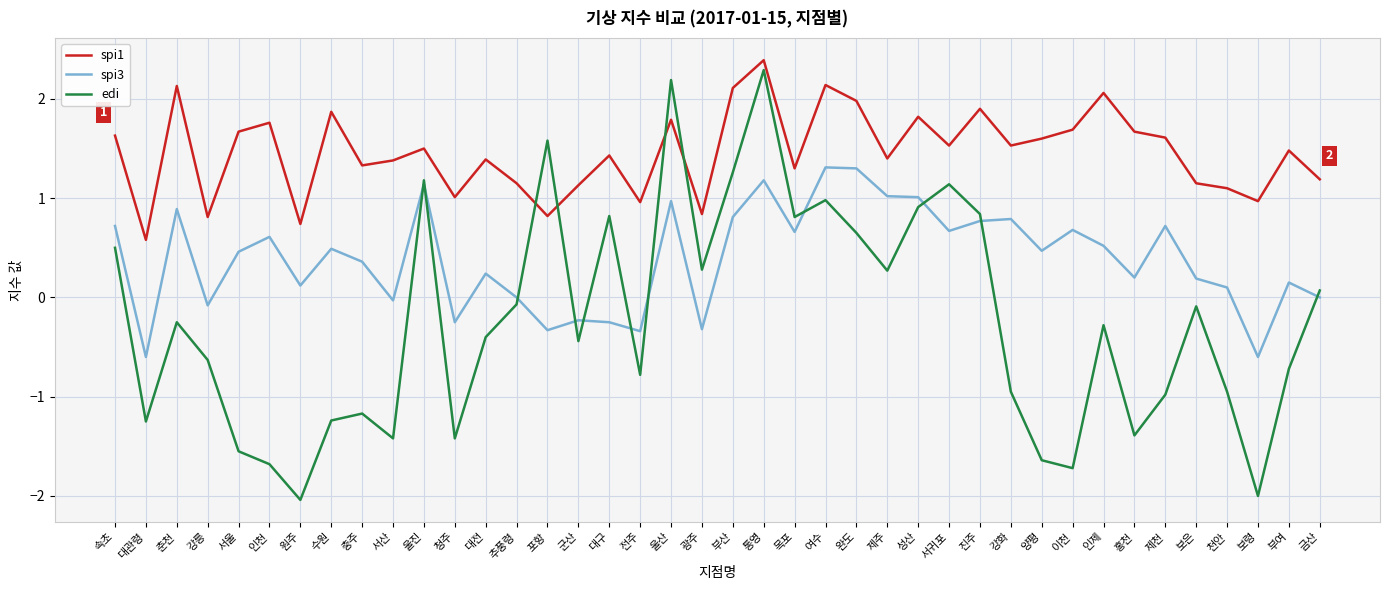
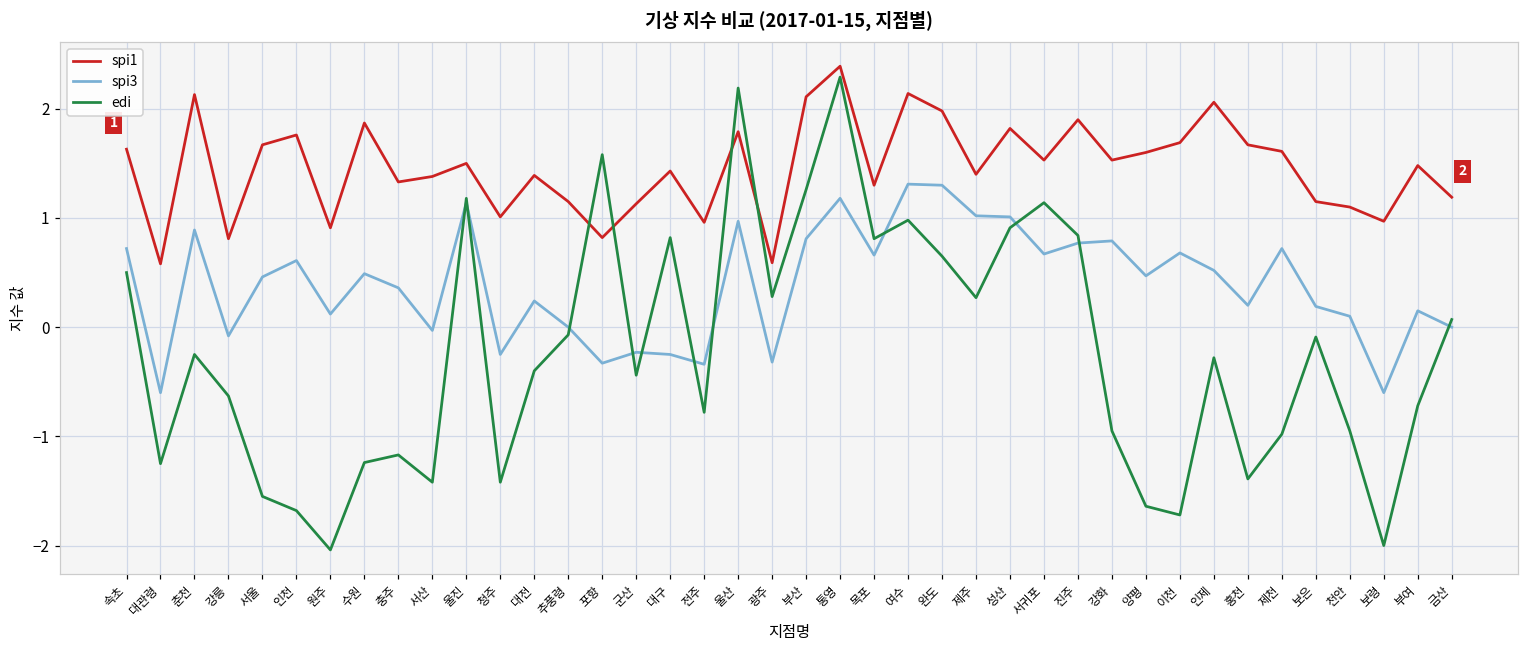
  {
    "spi1": {
      "대관령": 0.6,
      "춘천": 2.1,
      "강릉": 0.8,
      "서울": 1.7,
      "인천": 1.8,
-     "원주": 0.7,
+     "원주": 0.9,
      "수원": 1.9,
      "충주": 1.3,
      "서산": 1.4,
      "울진": 1.5,
      "청주": 1.0,
      "대전": 1.4,
      "추풍령": 1.2,
      "포항": 0.8,
      "군산": 1.1,
      "대구": 1.4,
      "전주": 1.0,
      "울산": 1.8,
-     "광주": 0.8,
+     "광주": 0.6,
      "부산": 2.1,
      "통영": 2.4,
      "목포": 1.3,
      "여수": 2.1,
      "완도": 2.0,
      "제주": 1.4,
      "성산": 1.8,
      "서귀포": 1.5,
      "진주": 1.9,
      "강화": 1.5,
      "양평": 1.6,
      "이천": 1.7,
      "인제": 2.1,
      "홍천": 1.7,
      "제천": 1.6,
      "보은": 1.2,
      "천안": 1.1,
      "보령": 1.0,
      "부여": 1.5
    },
    "spi3": {
      "속초": 0.7,
      "대관령": -0.6,
      "춘천": 0.9,
      "강릉": -0.1,
      "서울": 0.5,
      "인천": 0.6,
      "원주": 0.1,
      "수원": 0.5,
      "충주": 0.4,
      "서산": 0.0,
      "울진": 1.1,
      "청주": -0.3,
      "대전": 0.2,
      "추풍령": 0.0,
      "포항": -0.3,
      "군산": -0.2,
      "대구": -0.3,
      "전주": -0.3,
      "울산": 1.0,
      "광주": -0.3,
      "부산": 0.8,
      "통영": 1.2,
      "목포": 0.7,
      "여수": 1.3,
      "완도": 1.3,
      "제주": 1.0,
      "성산": 1.0,
      "서귀포": 0.7,
      "진주": 0.8,
      "강화": 0.8,
      "양평": 0.5,
      "이천": 0.7,
      "인제": 0.5,
      "홍천": 0.2,
      "제천": 0.7,
      "보은": 0.2,
      "천안": 0.1,
      "보령": -0.6,
      "부여": 0.2,
      "금산": 0.0
    },
    "edi": {
      "속초": 0.5,
      "대관령": -1.3,
      "춘천": -0.3,
      "강릉": -0.6,
      "서울": -1.6,
      "인천": -1.7,
      "원주": -2.0,
      "수원": -1.2,
      "충주": -1.2,
      "서산": -1.4,
      "울진": 1.2,
      "청주": -1.4,
      "대전": -0.4,
      "추풍령": -0.1,
      "포항": 1.6,
      "군산": -0.4,
      "대구": 0.8,
      "전주": -0.8,
      "울산": 2.2,
      "광주": 0.3,
      "부산": 1.3,
      "통영": 2.3,
      "목포": 0.8,
      "여수": 1.0,
      "완도": 0.7,
      "제주": 0.3,
      "성산": 0.9,
      "서귀포": 1.1,
      "진주": 0.8,
      "강화": -1.0,
      "양평": -1.6,
      "이천": -1.7,
      "인제": -0.3,
      "홍천": -1.4,
      "제천": -1.0,
      "보은": -0.1,
      "천안": -1.0,
      "보령": -2.0,
      "부여": -0.7,
      "금산": 0.1
    }
  }
